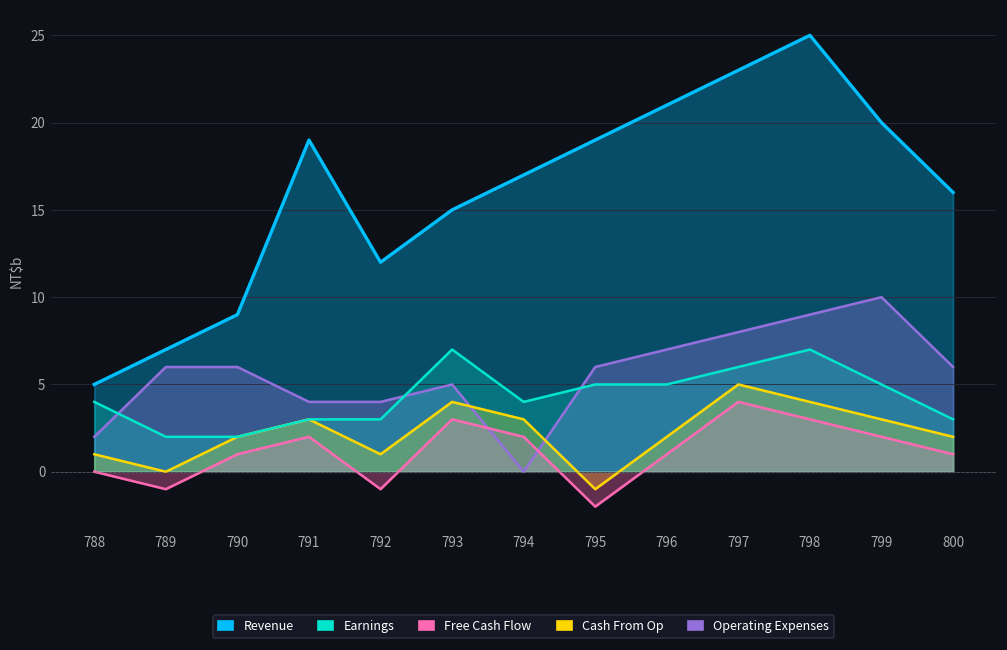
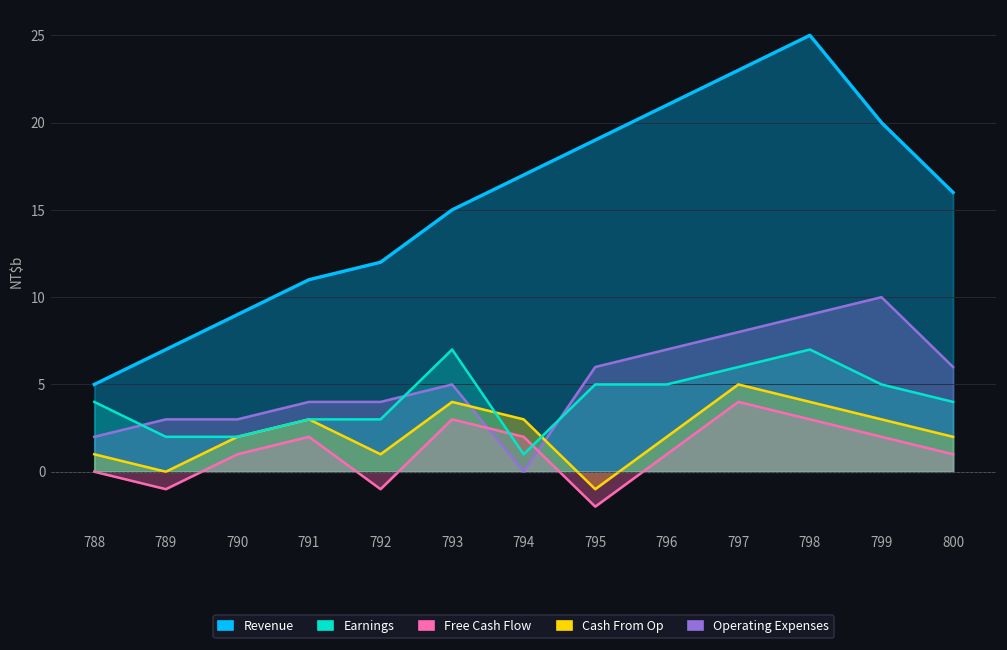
  {
    "Revenue": {
      "788": 5,
      "789": 7,
      "790": 9,
-     "791": 19,
+     "791": 11,
      "792": 12,
      "793": 15,
      "794": 17,
      "795": 19,
      "796": 21,
      "797": 23,
      "798": 25,
      "799": 20,
      "800": 16
    },
    "Operating Expenses": {
      "788": 2,
-     "789": 6,
-     "790": 6,
+     "789": 3,
+     "790": 3,
      "791": 4,
      "792": 4,
      "793": 5,
      "794": 0,
      "795": 6,
      "796": 7,
      "797": 8,
      "798": 9,
      "799": 10,
      "800": 6
    },
    "Earnings": {
      "788": 4,
      "789": 2,
      "792": 3,
      "793": 7,
-     "794": 4,
+     "794": 1,
      "795": 5,
      "796": 5,
      "797": 6,
      "798": 7,
      "799": 5,
-     "800": 3
+     "800": 4
    }
  }
